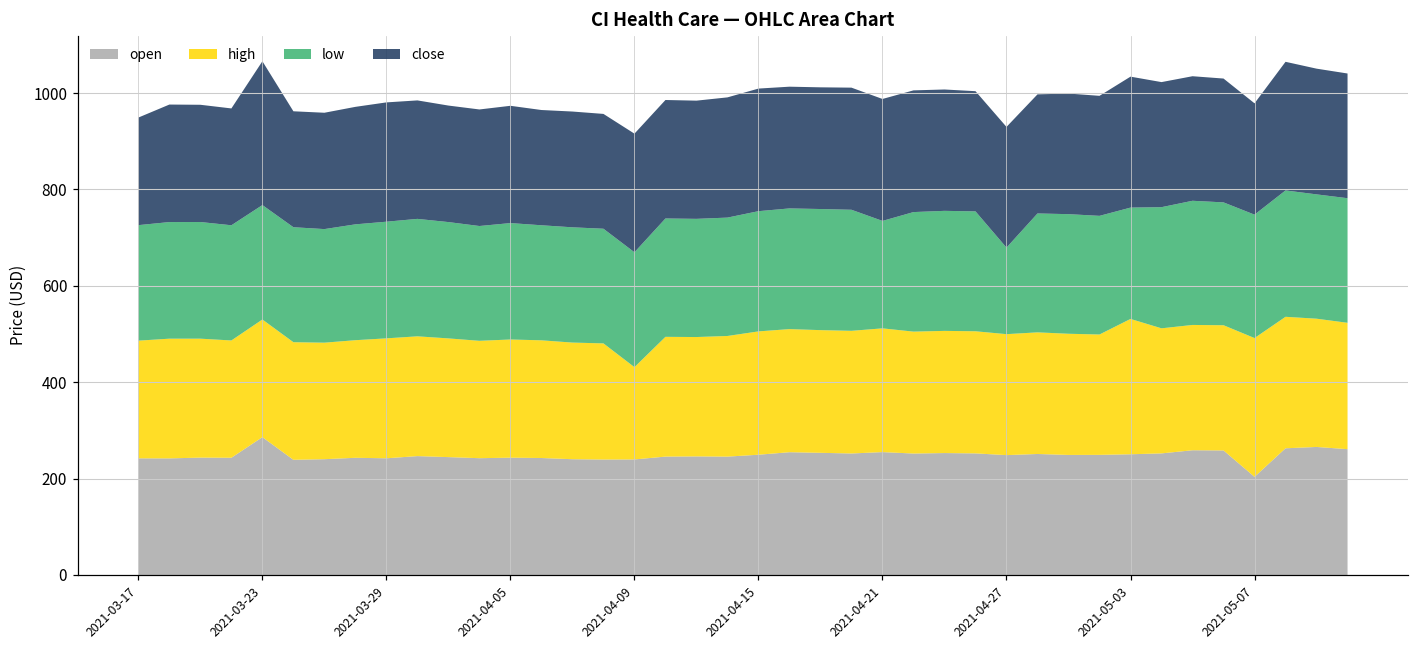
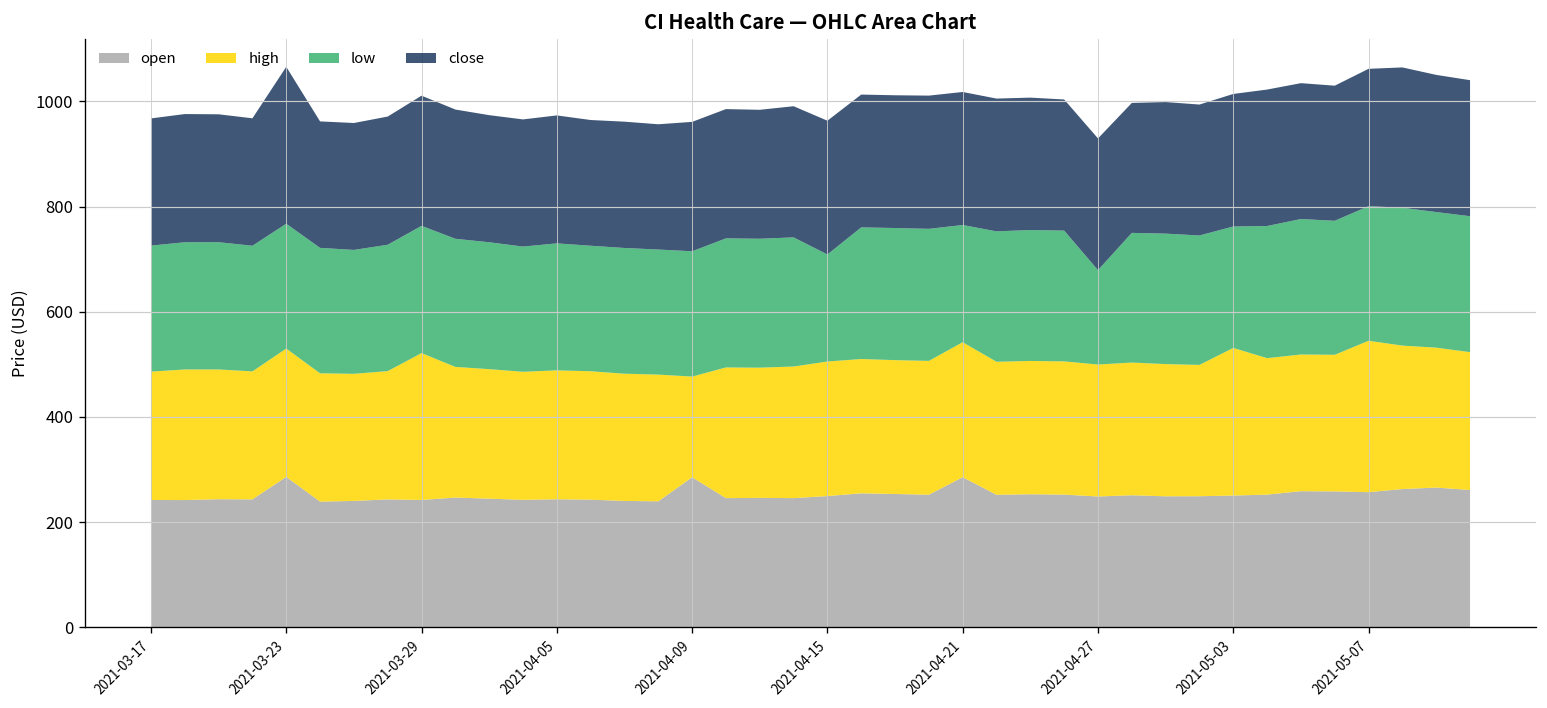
  {
    "open": {
      "2021-03-17": 240,
      "2021-03-23": 290,
      "2021-03-29": 240,
      "2021-04-05": 240,
-     "2021-04-09": 240,
+     "2021-04-09": 290,
      "2021-04-15": 250,
-     "2021-04-21": 260,
+     "2021-04-21": 290,
      "2021-04-27": 250,
      "2021-05-03": 250,
-     "2021-05-07": 200
+     "2021-05-07": 260
    },
    "high": {
      "2021-03-17": 240,
      "2021-03-23": 240,
-     "2021-03-29": 250,
+     "2021-03-29": 280,
      "2021-04-05": 250,
      "2021-04-09": 190,
      "2021-04-15": 260,
      "2021-04-21": 260,
      "2021-04-27": 250,
      "2021-05-03": 280,
      "2021-05-07": 290
    },
    "low": {
      "2021-03-17": 240,
      "2021-03-23": 240,
      "2021-03-29": 240,
      "2021-04-05": 240,
      "2021-04-09": 240,
-     "2021-04-15": 250,
+     "2021-04-15": 200,
      "2021-04-21": 220,
      "2021-04-27": 180,
      "2021-05-03": 230,
      "2021-05-07": 260
    },
    "close": {
-     "2021-03-17": 220,
+     "2021-03-17": 240,
      "2021-03-23": 300,
      "2021-03-29": 250,
      "2021-04-05": 240,
      "2021-04-09": 250,
      "2021-04-15": 250,
      "2021-04-21": 250,
      "2021-04-27": 250,
-     "2021-05-03": 270,
-     "2021-05-07": 230
+     "2021-05-03": 250,
+     "2021-05-07": 260
    }
  }
